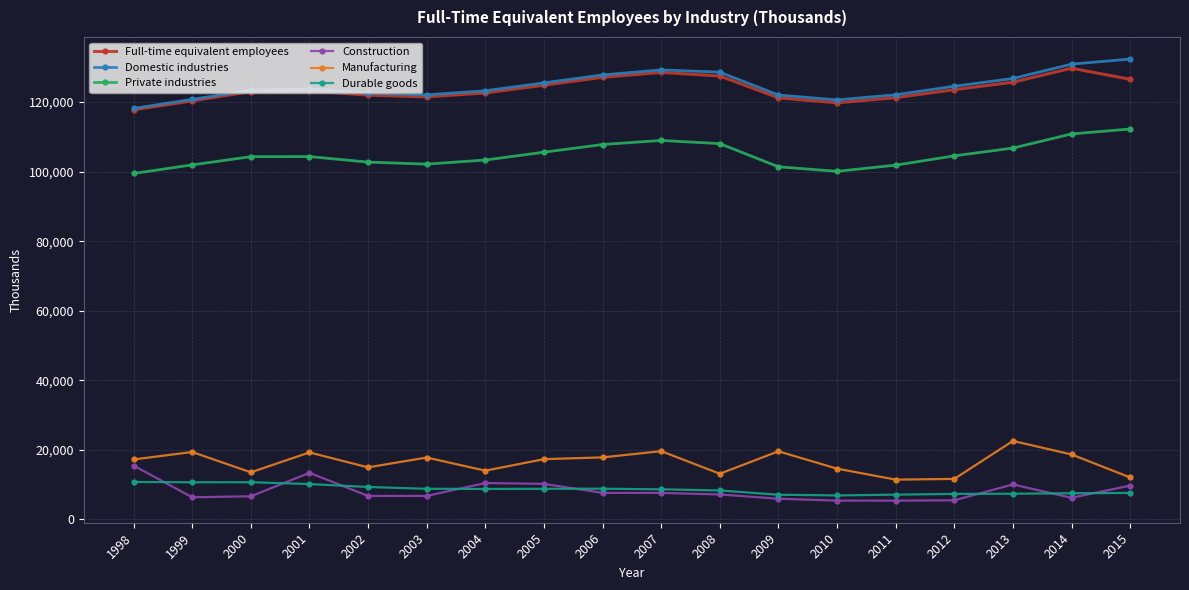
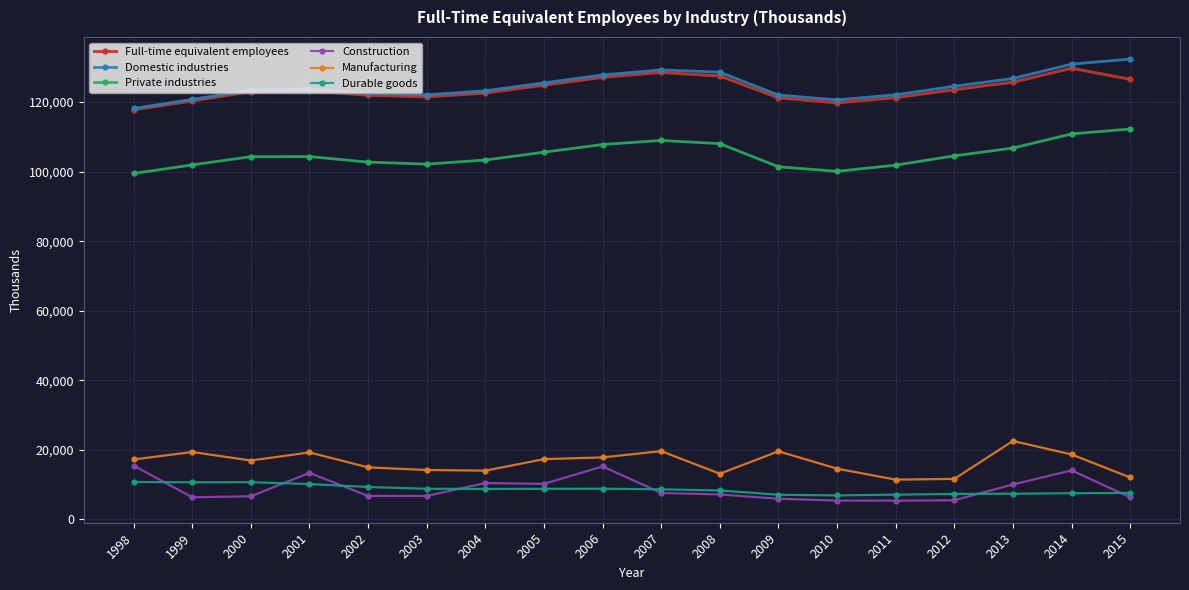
  {
    "Full-time equivalent employees": {
      "2008": "127,000",
      "2009": "121,000",
      "2010": "120,000",
      "2011": "121,000",
      "2012": "124,000",
      "2013": "126,000",
      "2014": "130,000",
      "2015": "127,000"
    },
    "Domestic industries": {
      "2008": "129,000",
      "2009": "122,000",
      "2010": "121,000",
      "2011": "122,000",
      "2012": "125,000",
      "2013": "127,000",
      "2014": "131,000",
      "2015": "132,000"
    },
    "Construction": {
      "1998": "15,000",
      "1999": "6,000",
      "2000": "7,000",
      "2001": "13,000",
      "2002": "7,000",
      "2003": "7,000",
      "2004": "10,000",
      "2005": "10,000",
-     "2006": "8,000",
+     "2006": "15,000",
      "2007": "8,000",
      "2008": "7,000",
      "2009": "6,000",
      "2010": "5,000",
      "2011": "5,000",
      "2012": "6,000",
      "2013": "10,000",
-     "2014": "6,000",
-     "2015": "10,000"
+     "2014": "14,000",
+     "2015": "6,000"
    },
    "Manufacturing": {
      "1998": "17,000",
      "1999": "19,000",
-     "2000": "14,000",
+     "2000": "17,000",
      "2001": "19,000",
      "2002": "15,000",
-     "2003": "18,000",
+     "2003": "14,000",
      "2004": "14,000",
      "2005": "17,000",
      "2006": "18,000",
      "2007": "20,000",
      "2008": "13,000",
      "2009": "20,000",
      "2010": "15,000",
      "2011": "11,000",
      "2012": "12,000",
      "2013": "23,000",
      "2014": "19,000",
      "2015": "12,000"
    }
  }
